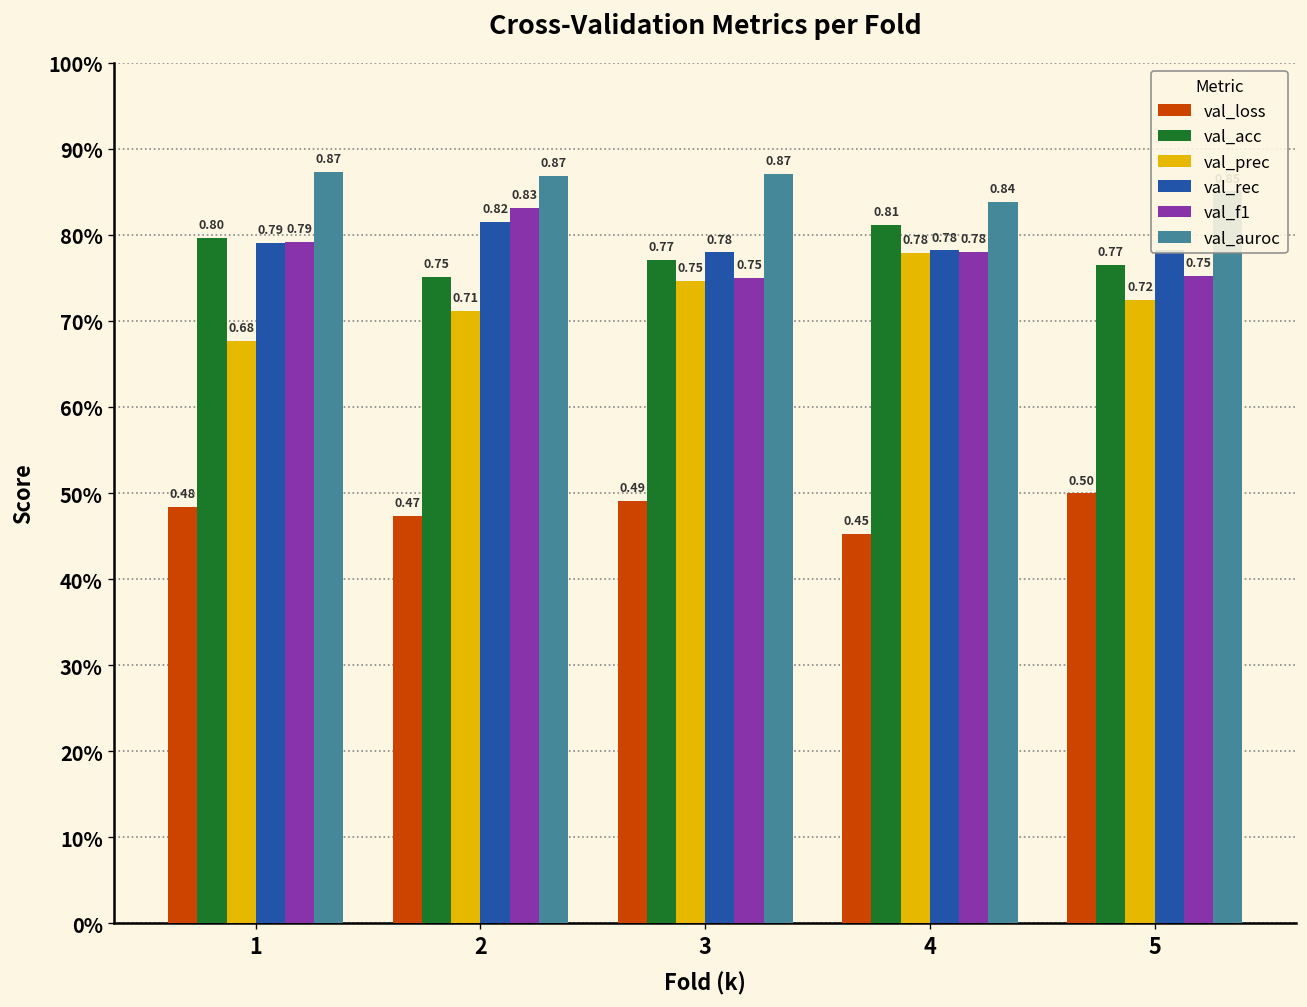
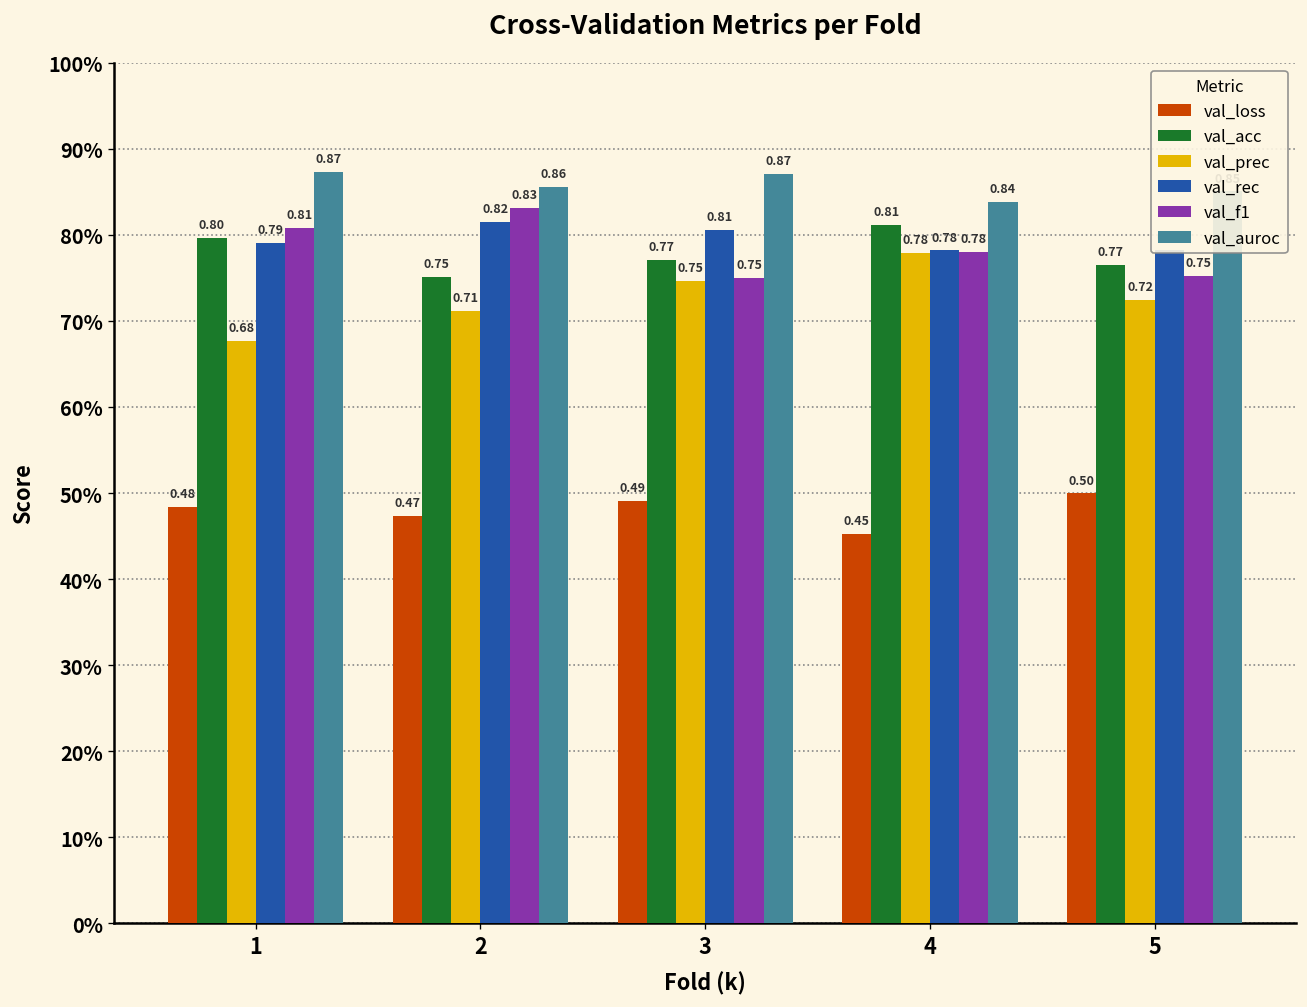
  {
    "val_loss": {
      "1": 0.48,
      "2": 0.47,
      "3": 0.49,
      "4": 0.45,
      "5": 0.50
    },
    "val_acc": {
      "1": 0.80,
      "2": 0.75,
      "3": 0.77,
      "4": 0.81,
      "5": 0.77
    },
    "val_prec": {
      "1": 0.68,
      "2": 0.71,
      "3": 0.75,
      "4": 0.78,
      "5": 0.72
    },
    "val_rec": {
      "1": 0.79,
      "2": 0.82,
-     "3": 0.78,
+     "3": 0.81,
      "4": 0.78
    },
    "val_f1": {
-     "1": 0.79,
+     "1": 0.81,
      "2": 0.83,
      "3": 0.75,
      "4": 0.78,
      "5": 0.75
    },
    "val_auroc": {
      "1": 0.87,
-     "2": 0.87,
+     "2": 0.86,
      "3": 0.87,
      "4": 0.84
    }
  }
